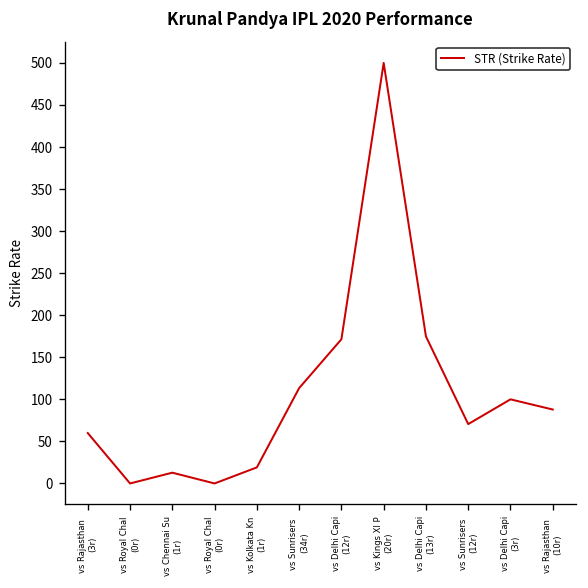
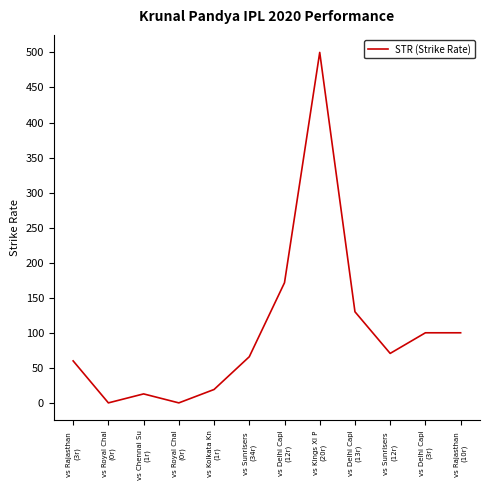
  {
    "vs Rajasthan (3r)": 60,
    "vs Chennai Su (1r)": 10,
    "vs Kolkata Kn (1r)": 20,
-   "vs Sunrisers (34r)": 110,
+   "vs Sunrisers (34r)": 70,
    "vs Delhi Capi (12r)": 170,
    "vs Kings XI P (20r)": 500,
-   "vs Delhi Capi (13r)": 170,
+   "vs Delhi Capi (13r)": 130,
    "vs Sunrisers (12r)": 70,
    "vs Delhi Capi (3r)": 100,
-   "vs Rajasthan (10r)": 90
+   "vs Rajasthan (10r)": 100
  }
